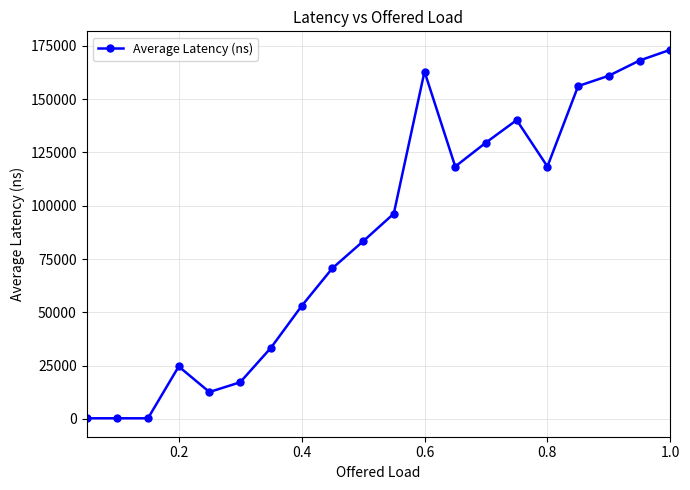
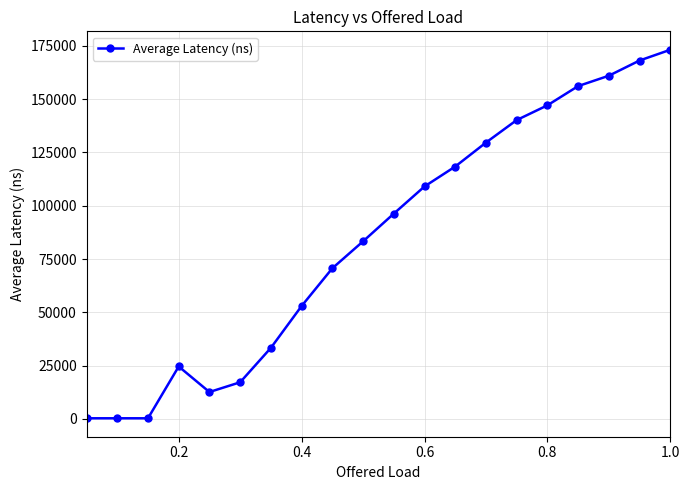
  {
    "0.2": 25000,
    "0.4": 53000,
-   "0.6": 163000,
-   "0.8": 118000,
+   "0.6": 109000,
+   "0.8": 147000,
    "1.0": 173000
  }
